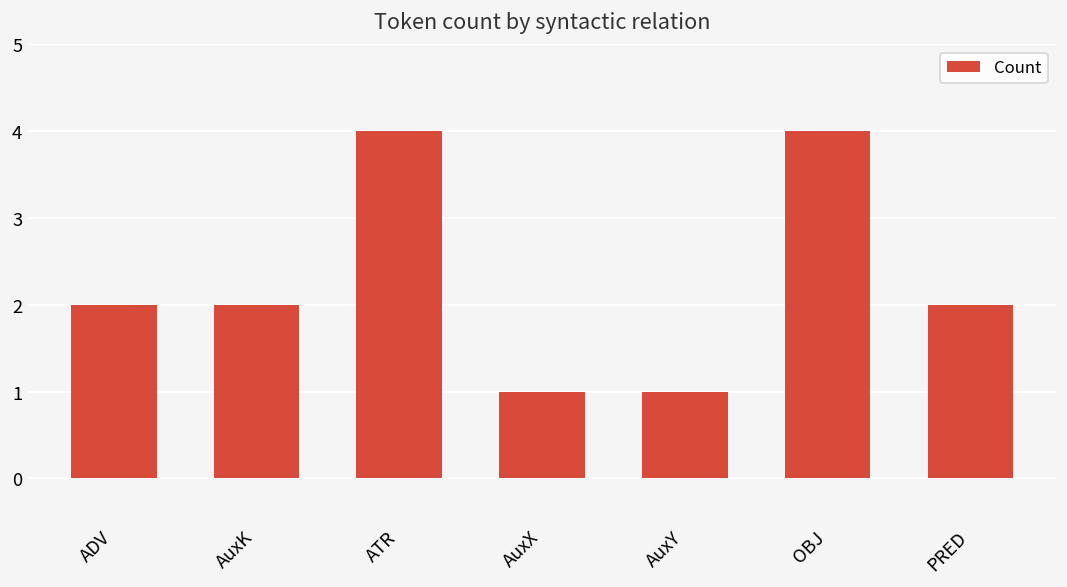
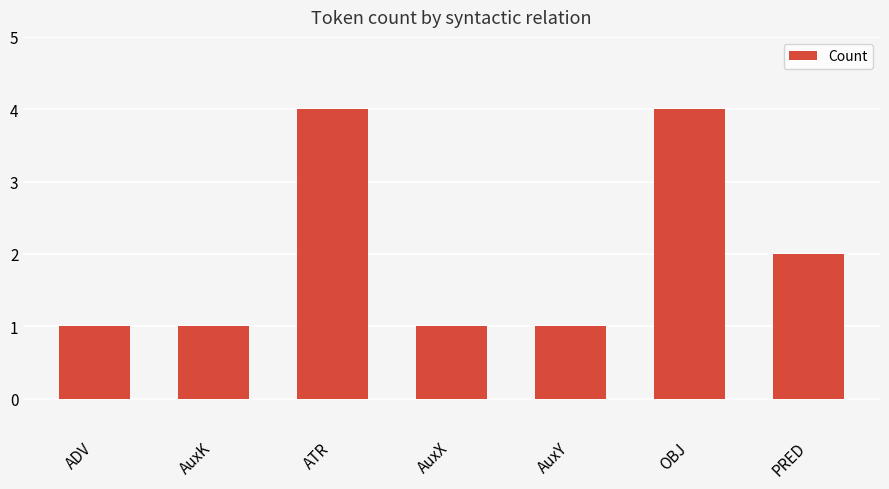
  {
-   "ADV": 2,
-   "AuxK": 2,
+   "ADV": 1,
+   "AuxK": 1,
    "ATR": 4,
    "AuxX": 1,
    "AuxY": 1,
    "OBJ": 4,
    "PRED": 2
  }
